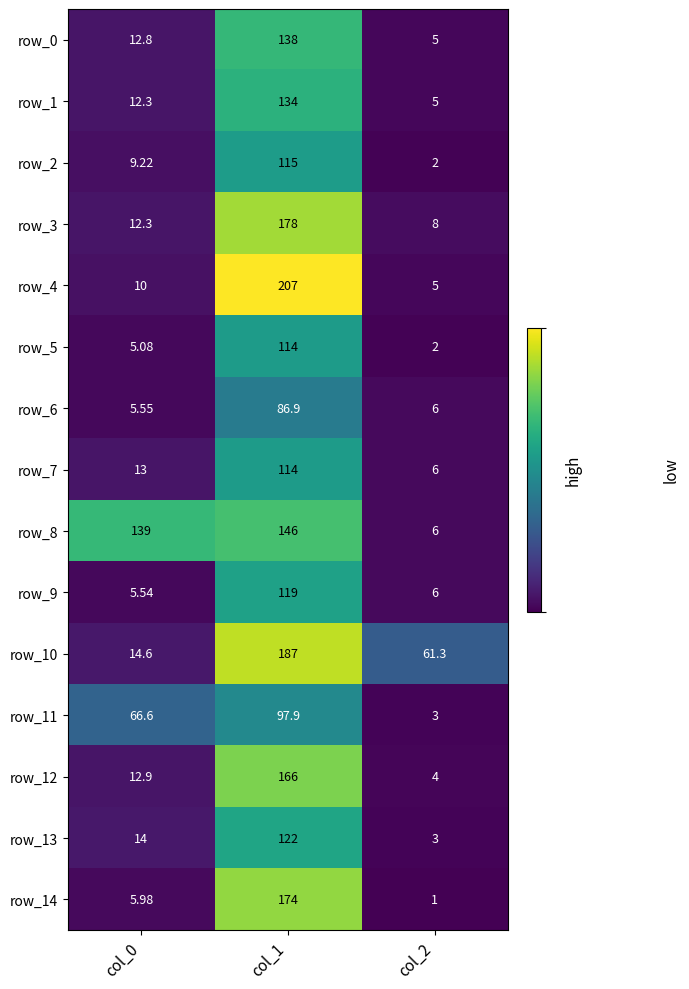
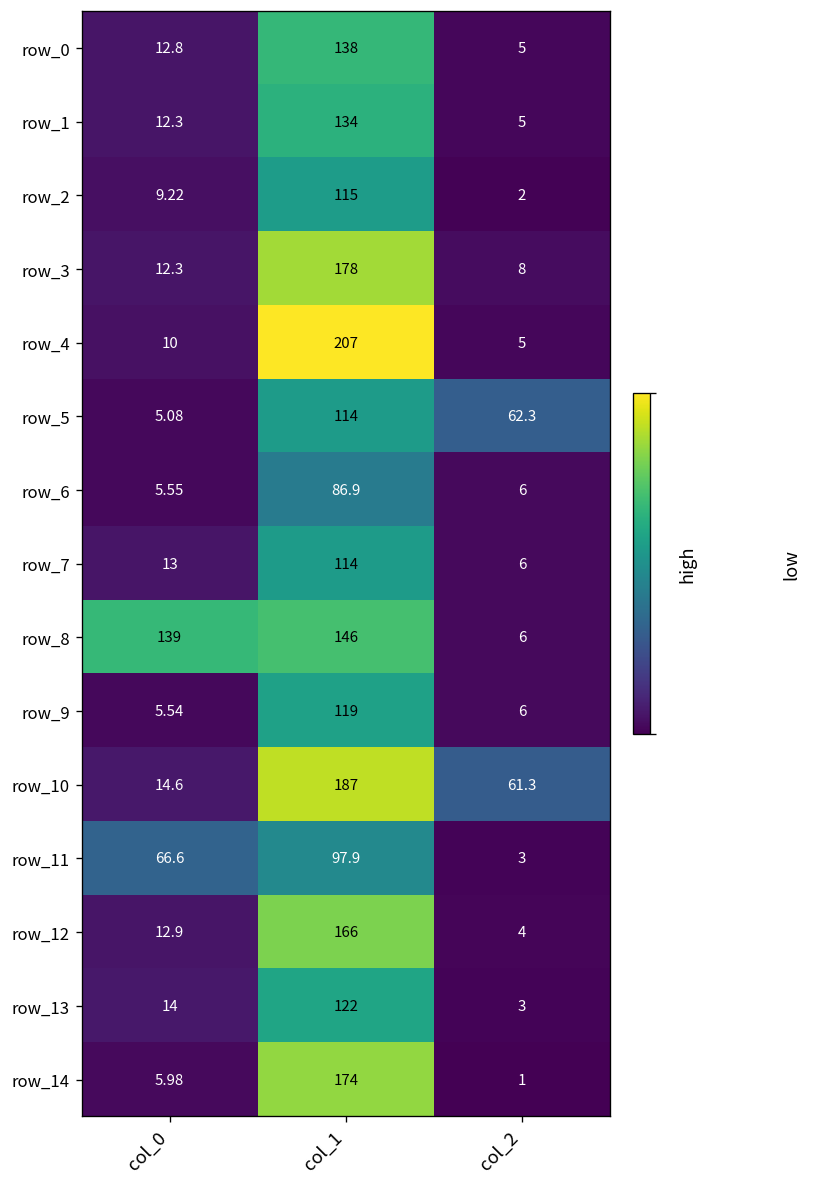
  {
    "row_0": {
      "col_0": 12.8,
      "col_1": 138,
      "col_2": 5
    },
    "row_1": {
      "col_0": 12.3,
      "col_1": 134,
      "col_2": 5
    },
    "row_2": {
      "col_0": 9.22,
      "col_1": 115,
      "col_2": 2
    },
    "row_3": {
      "col_0": 12.3,
      "col_1": 178,
      "col_2": 8
    },
    "row_4": {
      "col_0": 10,
      "col_1": 207,
      "col_2": 5
    },
    "row_5": {
      "col_0": 5.08,
      "col_1": 114,
-     "col_2": 2
+     "col_2": 62.3
    },
    "row_6": {
      "col_0": 5.55,
      "col_1": 86.9,
      "col_2": 6
    },
    "row_7": {
      "col_0": 13,
      "col_1": 114,
      "col_2": 6
    },
    "row_8": {
      "col_0": 139,
      "col_1": 146,
      "col_2": 6
    },
    "row_9": {
      "col_0": 5.54,
      "col_1": 119,
      "col_2": 6
    },
    "row_10": {
      "col_0": 14.6,
      "col_1": 187,
      "col_2": 61.3
    },
    "row_11": {
      "col_0": 66.6,
      "col_1": 97.9,
      "col_2": 3
    },
    "row_12": {
      "col_0": 12.9,
      "col_1": 166,
      "col_2": 4
    },
    "row_13": {
      "col_0": 14,
      "col_1": 122,
      "col_2": 3
    },
    "row_14": {
      "col_0": 5.98,
      "col_1": 174,
      "col_2": 1
    }
  }
